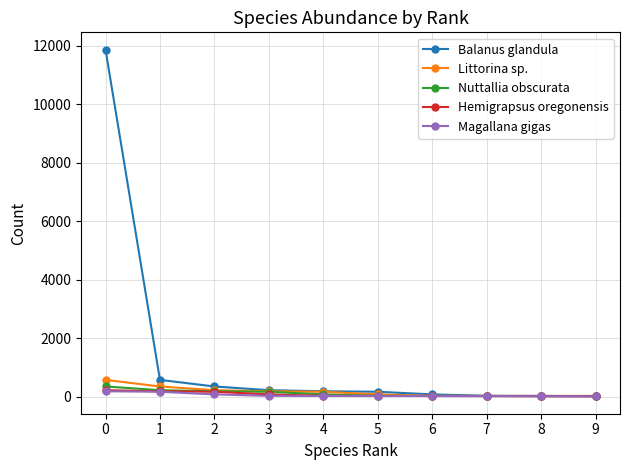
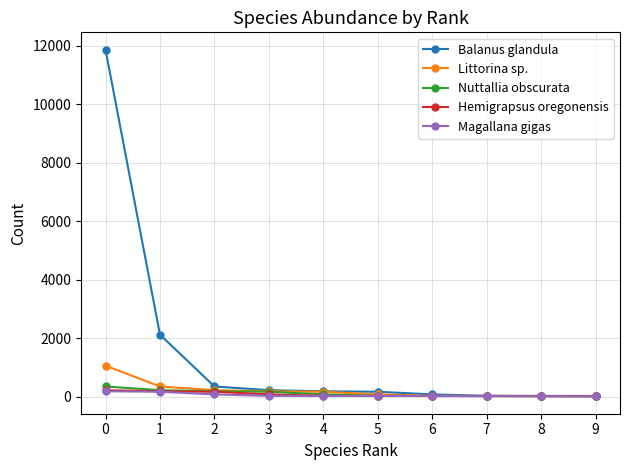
  {
    "Balanus glandula": {
      "0": 11900,
-     "1": 600,
+     "1": 2100,
      "2": 400,
      "5": 200
    },
    "Littorina sp.": {
-     "0": 600,
+     "0": 1100,
      "1": 400
    },
    "Nuttallia obscurata": {
      "0": 400
    },
    "Magallana gigas": {
      "2": 100
    }
  }
